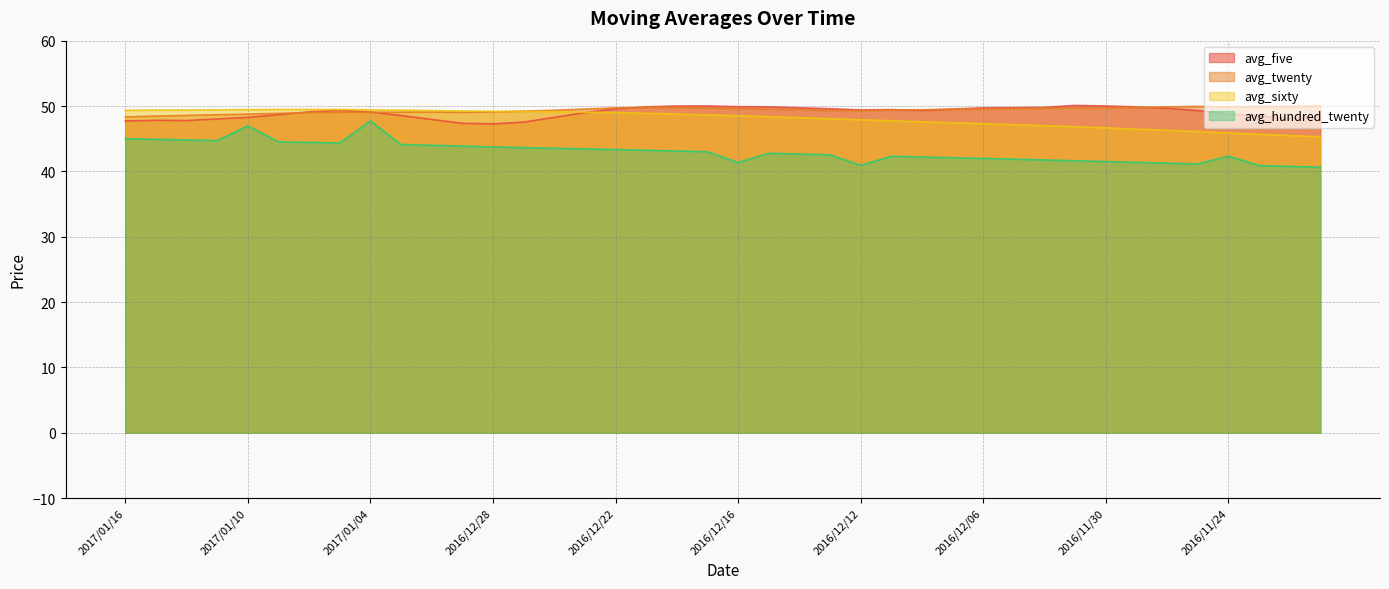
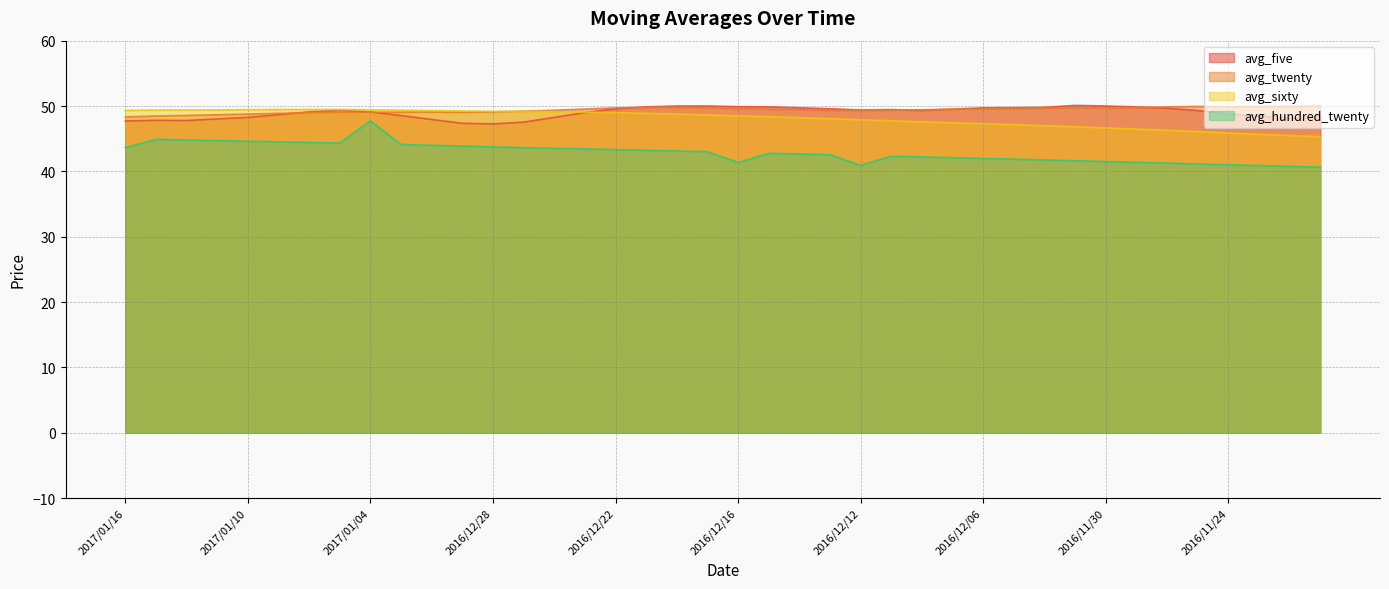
  {
    "avg_hundred_twenty": {
-     "2017/01/16": 45,
-     "2017/01/10": 47,
+     "2017/01/16": 44,
+     "2017/01/10": 45,
      "2017/01/04": 48,
      "2016/12/28": 44,
      "2016/12/22": 43,
      "2016/12/16": 41,
      "2016/12/12": 41,
      "2016/12/06": 42,
      "2016/11/30": 42,
-     "2016/11/24": 42
+     "2016/11/24": 41
    }
  }
